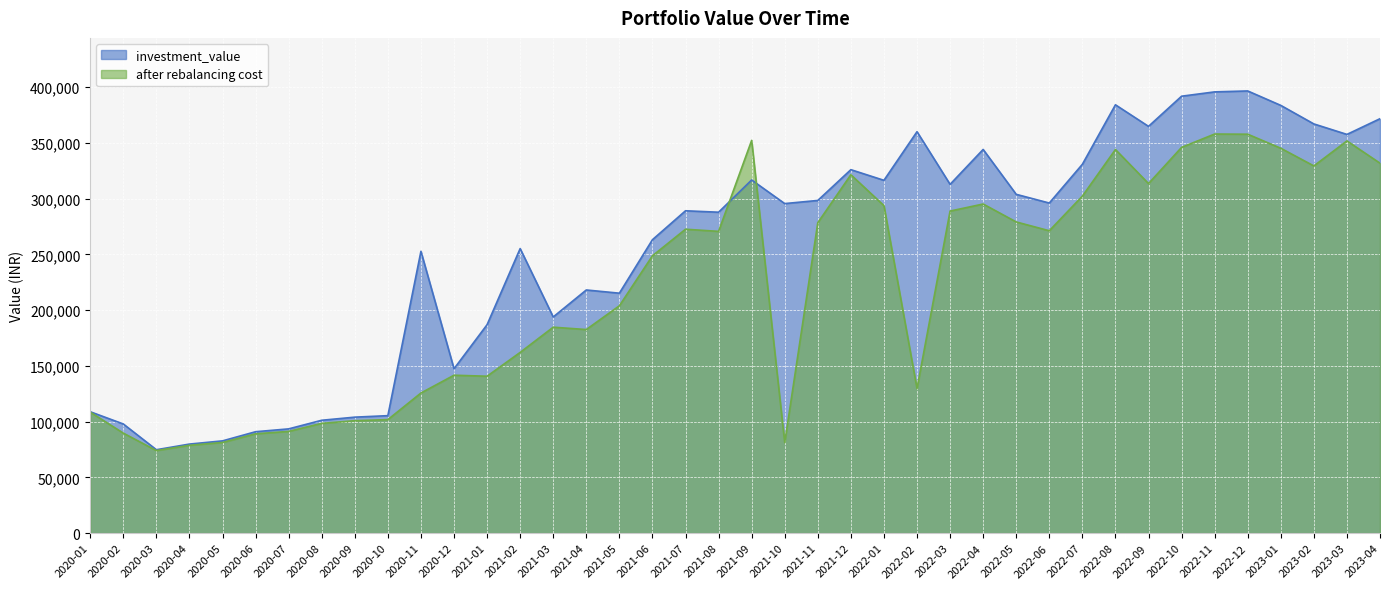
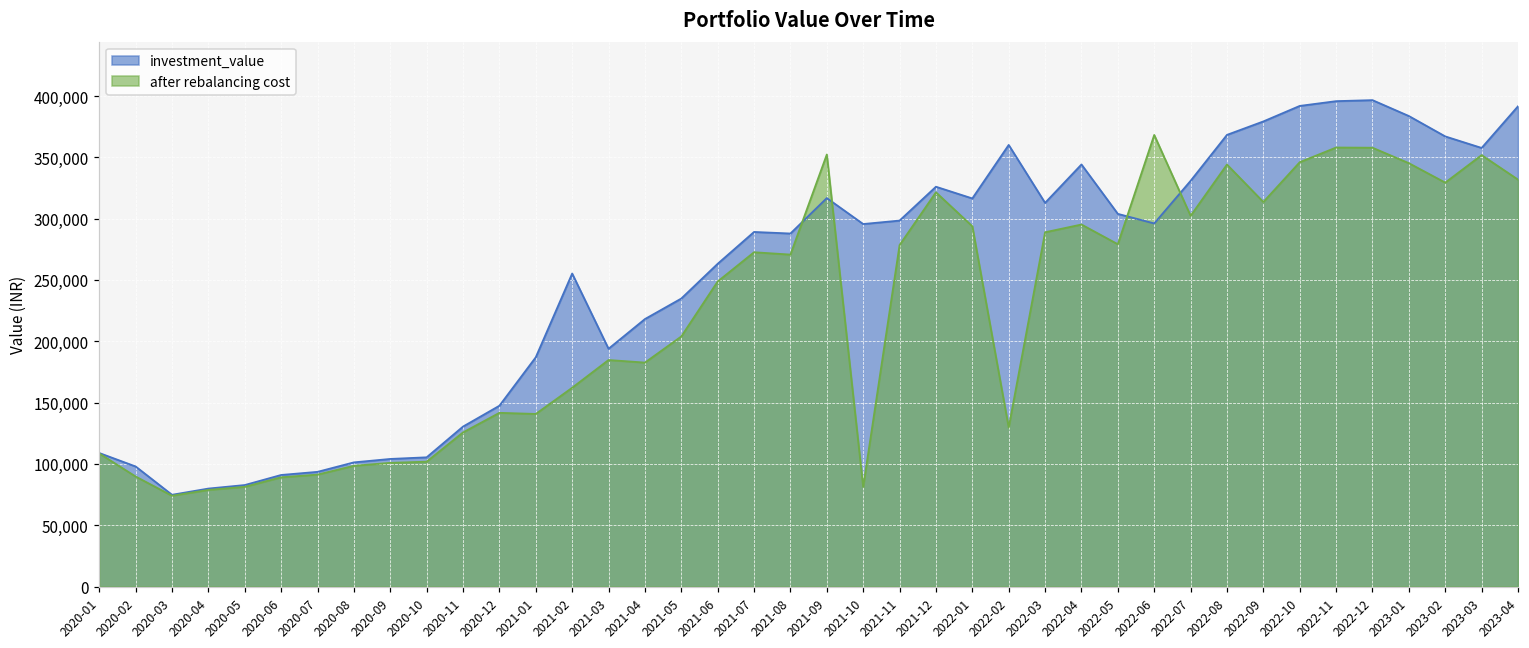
  {
    "investment_value": {
      "2020-02": "98,000",
      "2020-08": "101,000",
      "2020-09": "104,000",
      "2020-10": "105,000",
-     "2020-11": "253,000",
+     "2020-11": "130,000",
      "2020-12": "147,000",
      "2021-01": "187,000",
      "2021-02": "255,000",
      "2021-03": "194,000",
      "2021-04": "218,000",
-     "2021-05": "215,000",
+     "2021-05": "235,000",
      "2021-06": "263,000",
      "2021-07": "289,000",
      "2021-08": "288,000",
      "2021-09": "317,000",
      "2021-10": "296,000",
      "2021-11": "298,000",
      "2021-12": "326,000",
      "2022-01": "316,000",
      "2022-02": "360,000",
      "2022-03": "313,000",
      "2022-04": "344,000",
      "2022-05": "304,000",
      "2022-06": "296,000",
      "2022-07": "331,000",
-     "2022-08": "384,000",
-     "2022-09": "365,000",
+     "2022-08": "368,000",
+     "2022-09": "379,000",
      "2022-10": "392,000",
      "2022-11": "396,000",
      "2022-12": "397,000",
      "2023-01": "384,000",
      "2023-02": "367,000",
      "2023-03": "358,000",
-     "2023-04": "372,000"
+     "2023-04": "392,000"
    },
    "after rebalancing cost": {
      "2020-02": "90,000",
      "2020-08": "98,000",
      "2020-09": "101,000",
      "2020-10": "102,000",
      "2020-11": "126,000",
      "2020-12": "142,000",
      "2021-01": "141,000",
      "2021-02": "162,000",
      "2021-03": "185,000",
      "2021-04": "183,000",
      "2021-05": "204,000",
      "2021-06": "249,000",
      "2021-07": "273,000",
      "2021-08": "271,000",
      "2021-09": "352,000",
      "2021-10": "81,000",
      "2021-11": "278,000",
      "2021-12": "321,000",
      "2022-01": "294,000",
      "2022-02": "130,000",
      "2022-03": "289,000",
      "2022-04": "295,000",
      "2022-05": "279,000",
-     "2022-06": "271,000",
+     "2022-06": "368,000",
      "2022-07": "302,000",
      "2022-08": "344,000",
      "2022-09": "314,000",
      "2022-10": "346,000",
      "2022-11": "358,000",
      "2022-12": "358,000",
      "2023-01": "345,000",
      "2023-02": "329,000",
      "2023-03": "352,000",
      "2023-04": "332,000"
    }
  }
